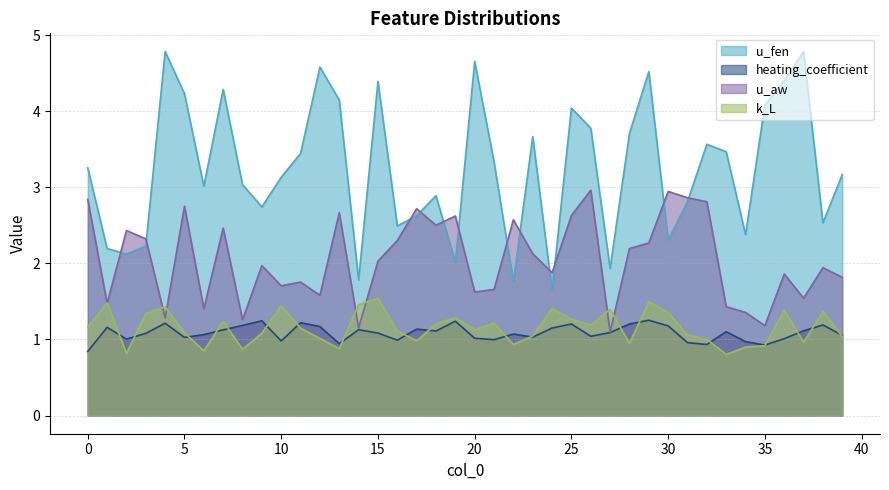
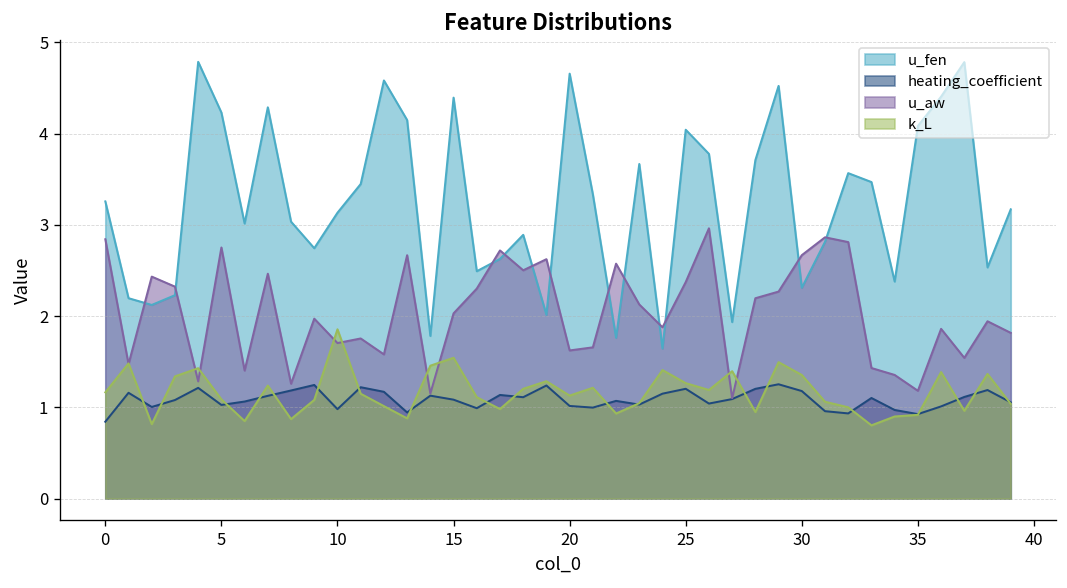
  {
    "u_fen": {
      "0": 3.3,
      "5": 4.2,
      "10": 3.1,
      "15": 4.4,
      "20": 4.7,
      "25": 4.0,
      "30": 2.3
    },
    "heating_coefficient": {
      "0": 0.8,
      "5": 1.0,
      "10": 1.0,
      "15": 1.1,
      "20": 1.0,
      "25": 1.2,
      "30": 1.2
    },
    "u_aw": {
      "0": 2.8,
      "5": 2.8,
      "10": 1.7,
      "15": 2.0,
      "20": 1.6,
-     "25": 2.6,
-     "30": 2.9,
+     "25": 2.4,
+     "30": 2.7,
      "35": 1.2
    },
    "k_L": {
      "0": 1.2,
      "5": 1.1,
-     "10": 1.4,
+     "10": 1.9,
      "15": 1.5,
      "20": 1.1,
      "25": 1.3,
      "30": 1.4
    }
  }
